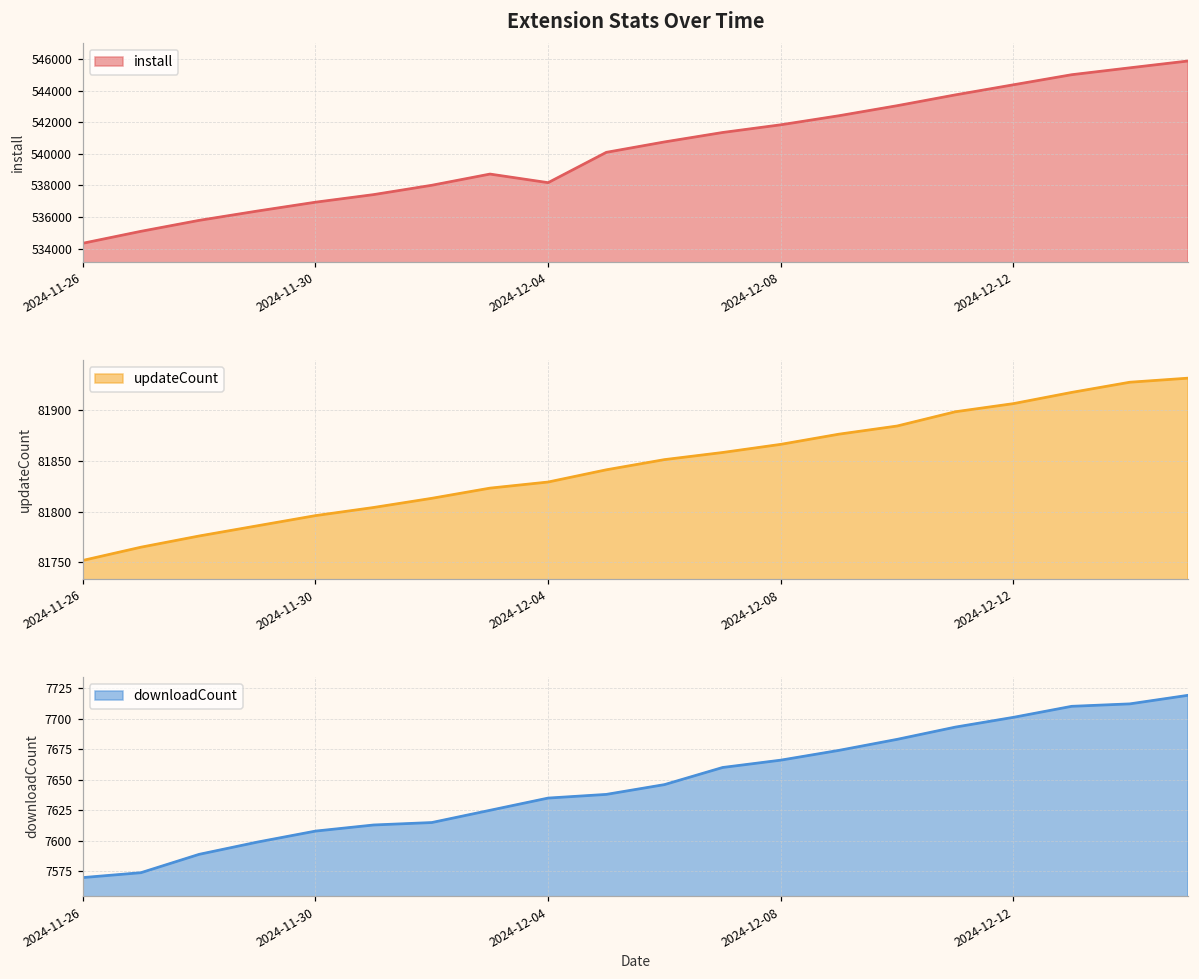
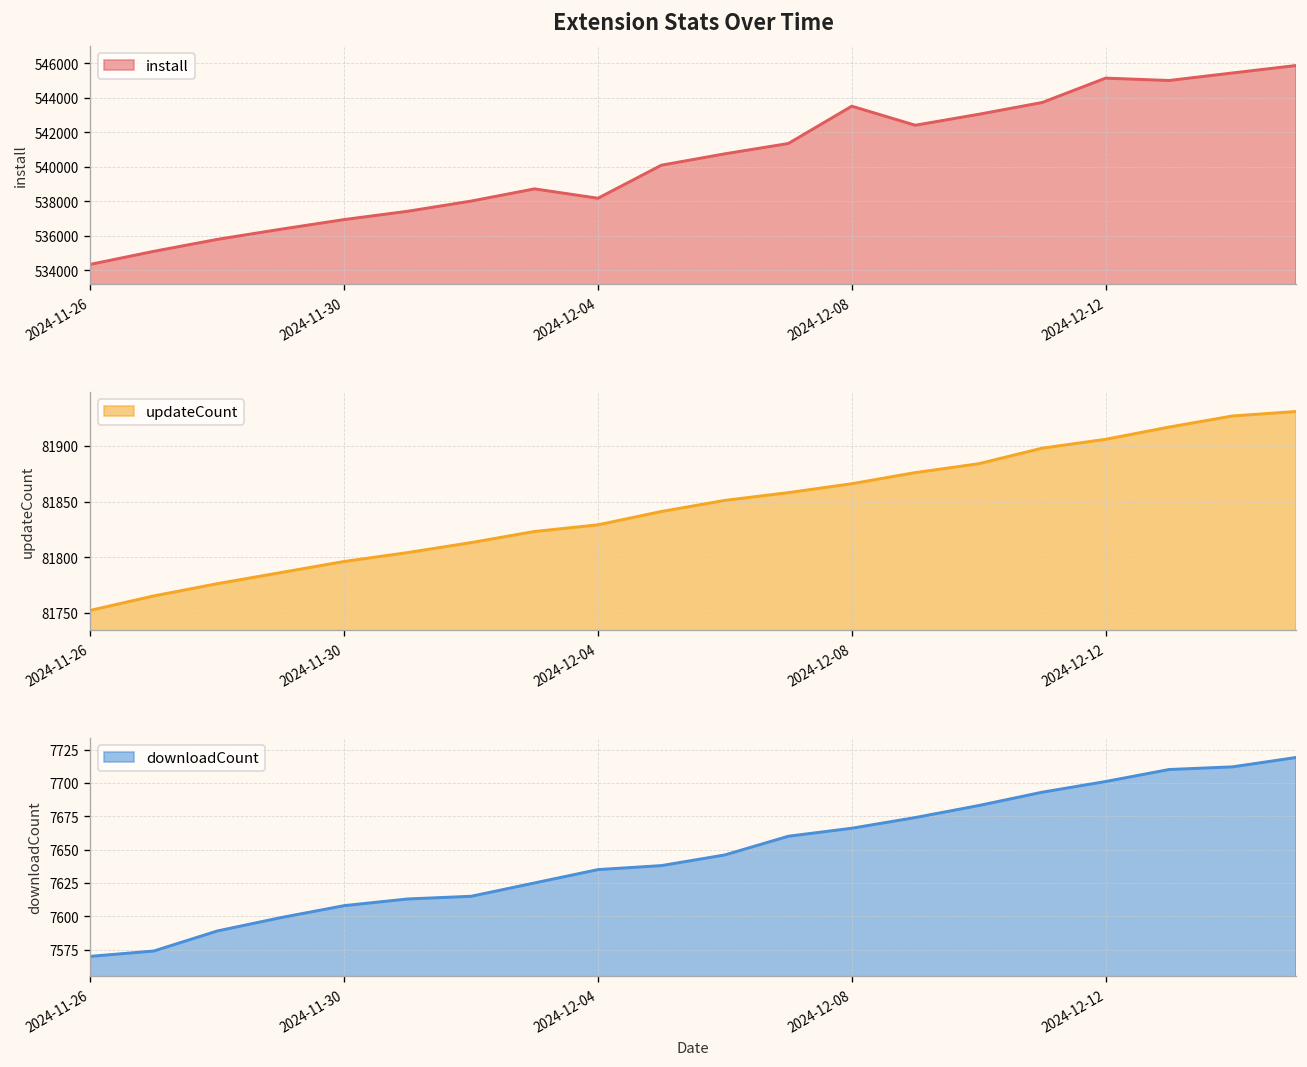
  {
    "Extension Stats Over Time": {
      "2024-11-26": 534300,
      "2024-11-30": 536900,
      "2024-12-04": 538200,
-     "2024-12-08": 541800,
-     "2024-12-12": 544400
+     "2024-12-08": 543500,
+     "2024-12-12": 545100
    }
  }
